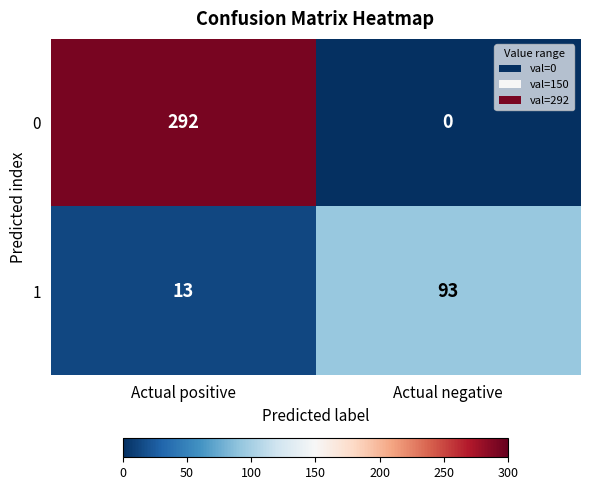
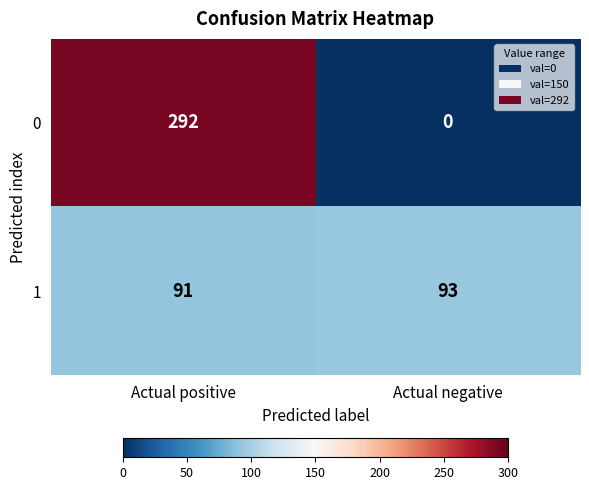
  {
    "0": {
      "Actual positive": 292,
      "Actual negative": 0
    },
    "1": {
-     "Actual positive": 13,
+     "Actual positive": 91,
      "Actual negative": 93
    }
  }
